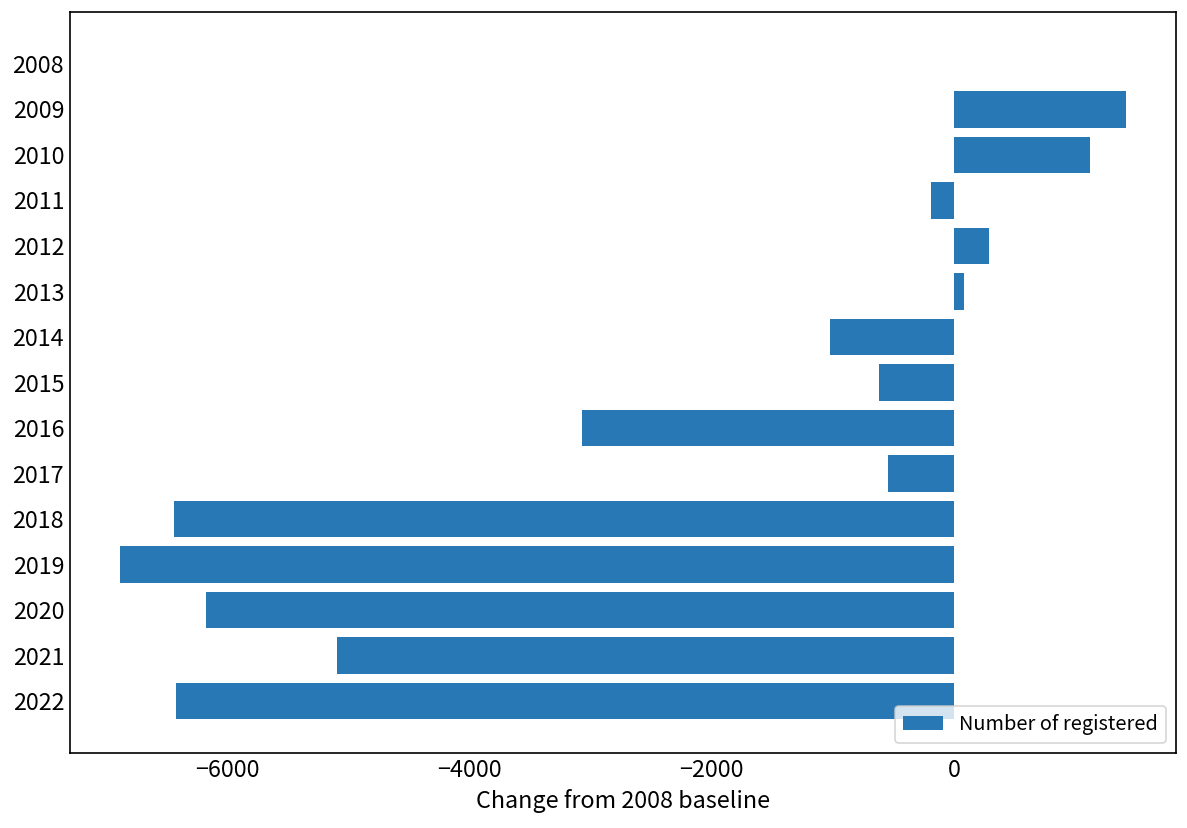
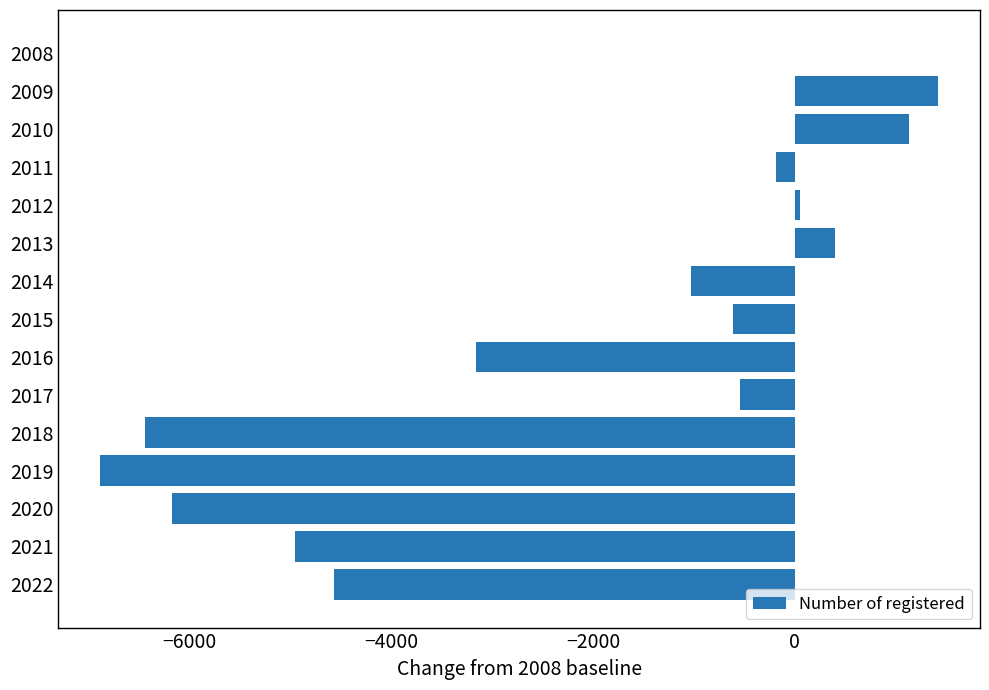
  {
    "2008": 0,
    "2009": 1420,
    "2010": 1130,
    "2011": -190,
-   "2012": 290,
-   "2013": 90,
+   "2012": 60,
+   "2013": 390,
    "2014": -1030,
    "2015": -620,
-   "2016": -3070,
+   "2016": -3160,
    "2017": -540,
    "2018": -6440,
    "2019": -6890,
    "2020": -6180,
-   "2021": -5100,
-   "2022": -6430
+   "2021": -4960,
+   "2022": -4570
  }
